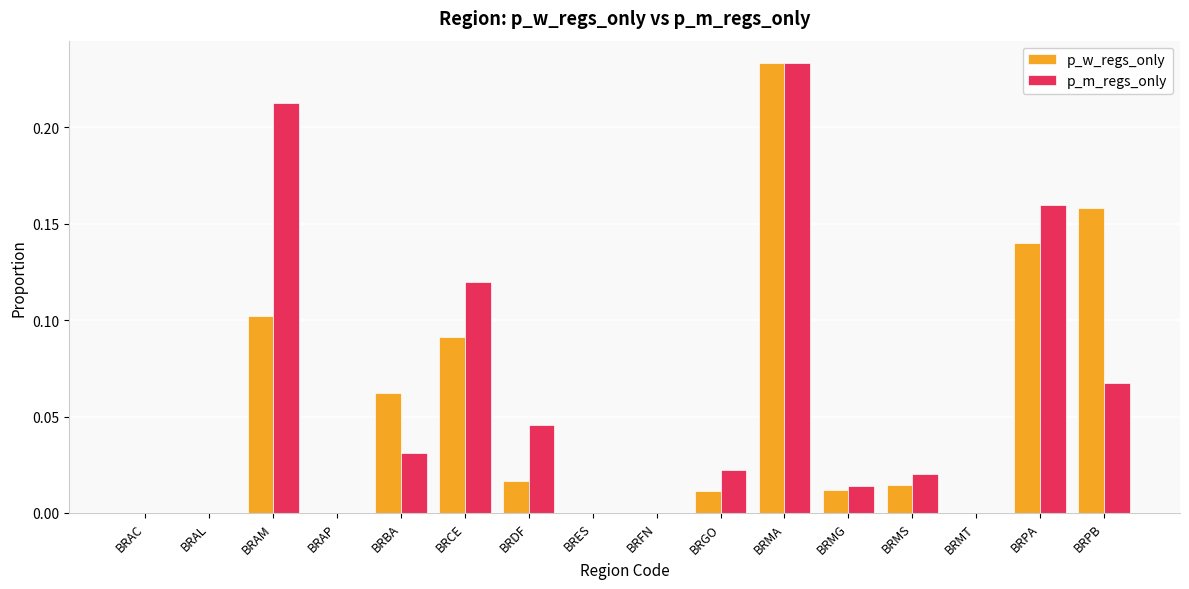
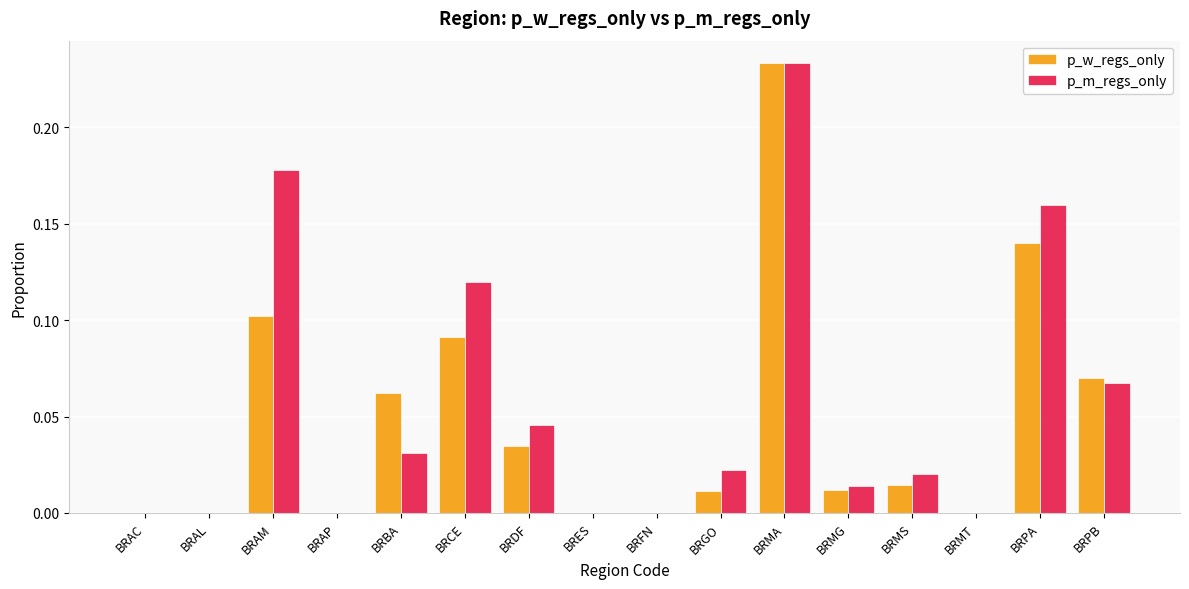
  {
    "p_w_regs_only": {
      "BRAC": 0.000,
      "BRAL": 0.000,
      "BRAM": 0.102,
      "BRAP": 0.000,
      "BRBA": 0.062,
      "BRCE": 0.091,
-     "BRDF": 0.017,
+     "BRDF": 0.035,
      "BRES": 0.000,
      "BRFN": 0.000,
      "BRGO": 0.011,
      "BRMA": 0.233,
      "BRMG": 0.012,
      "BRMS": 0.014,
      "BRMT": 0.000,
      "BRPA": 0.140,
-     "BRPB": 0.158
+     "BRPB": 0.070
    },
    "p_m_regs_only": {
      "BRAC": 0.000,
      "BRAL": 0.000,
-     "BRAM": 0.213,
+     "BRAM": 0.178,
      "BRAP": 0.000,
      "BRBA": 0.031,
      "BRCE": 0.120,
      "BRDF": 0.045,
      "BRES": 0.000,
      "BRFN": 0.000,
      "BRGO": 0.022,
      "BRMA": 0.233,
      "BRMG": 0.014,
      "BRMS": 0.020,
      "BRMT": 0.000,
      "BRPA": 0.160,
      "BRPB": 0.068
    }
  }
